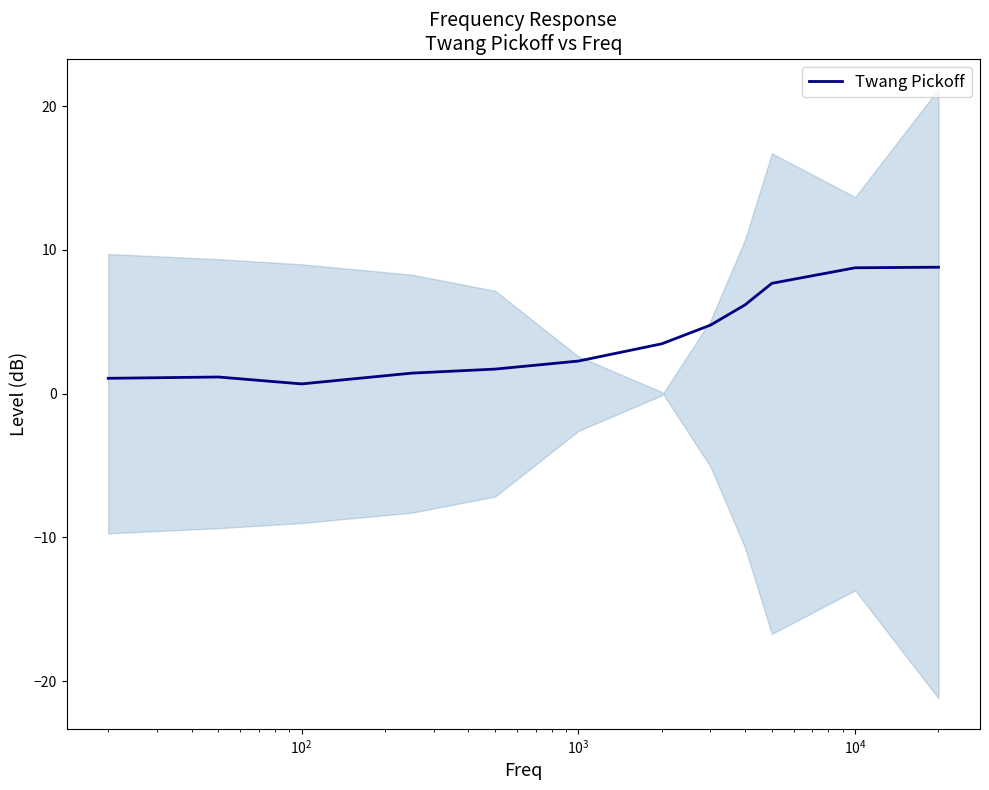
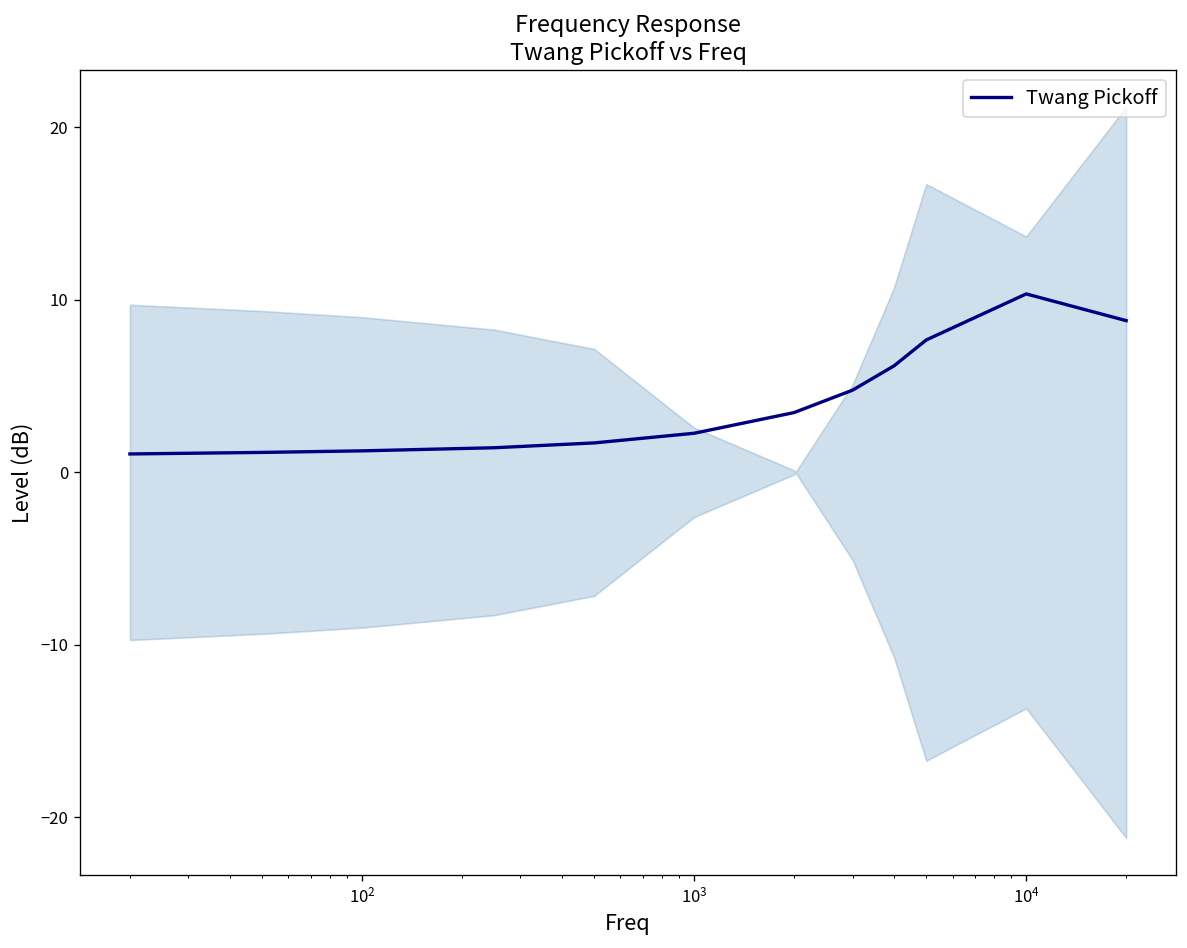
  {
    "Twang Pickoff": {
-     "10^2": 0.7,
+     "10^2": 1.3,
      "10^3": 2.3,
-     "10^4": 8.8
+     "10^4": 10.4
    }
  }
